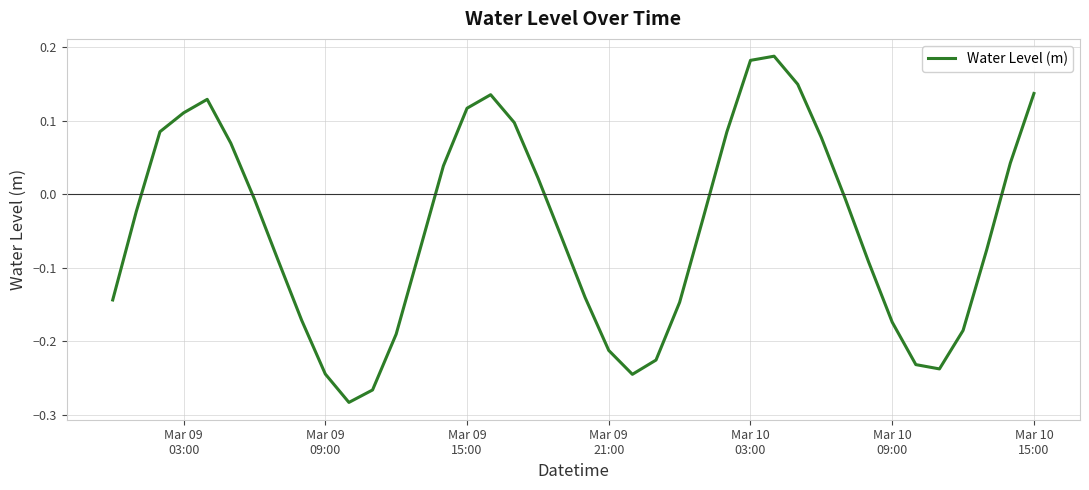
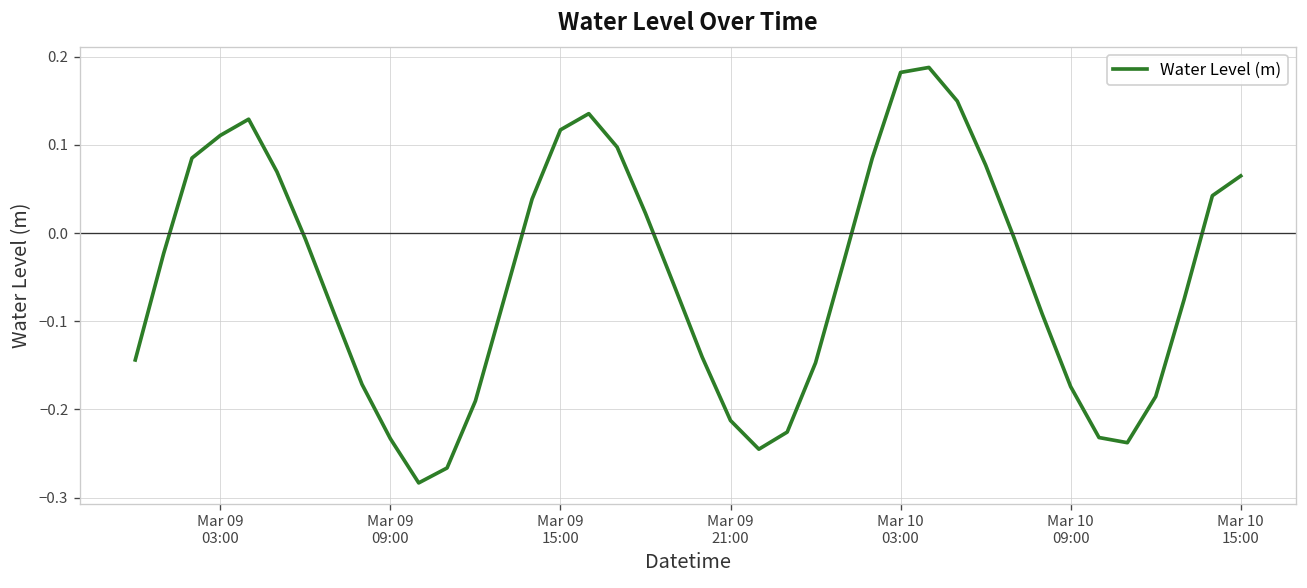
  {
    "Mar 09 03:00": 0.11,
-   "Mar 09 09:00": -0.24,
+   "Mar 09 09:00": -0.23,
    "Mar 09 15:00": 0.12,
    "Mar 09 21:00": -0.21,
    "Mar 10 03:00": 0.18,
    "Mar 10 09:00": -0.17,
-   "Mar 10 15:00": 0.14
+   "Mar 10 15:00": 0.06
  }
